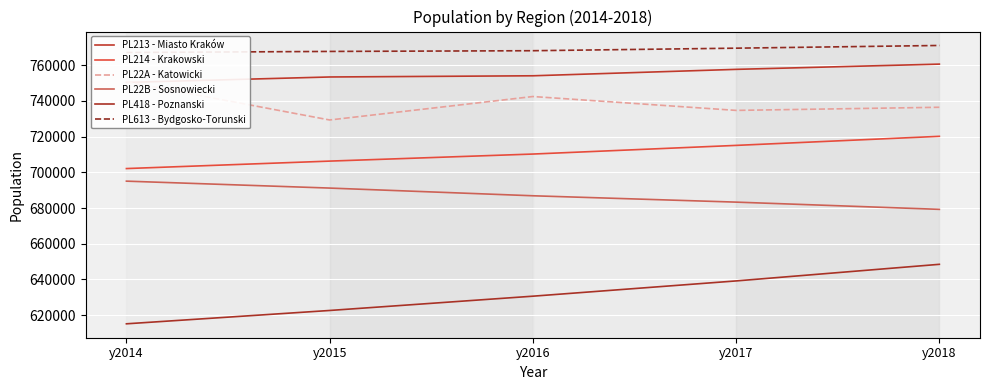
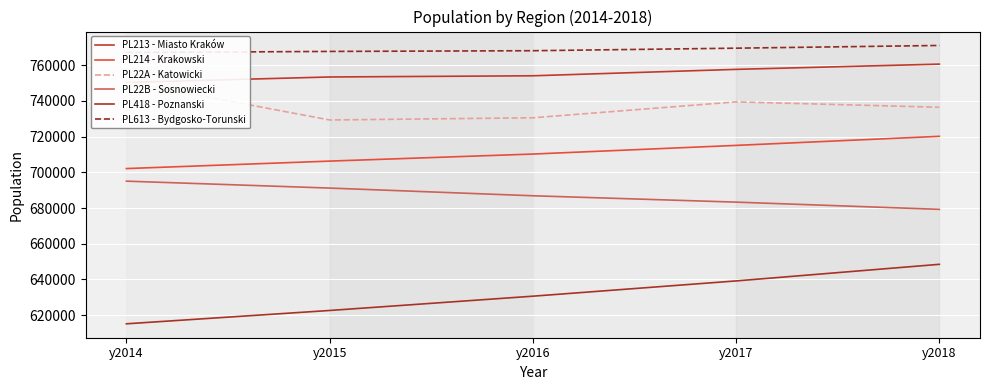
  {
    "PL22A - Katowicki": {
      "y2015": 729000,
-     "y2016": 742000,
-     "y2017": 735000,
+     "y2016": 731000,
+     "y2017": 739000,
      "y2018": 736000
    }
  }
